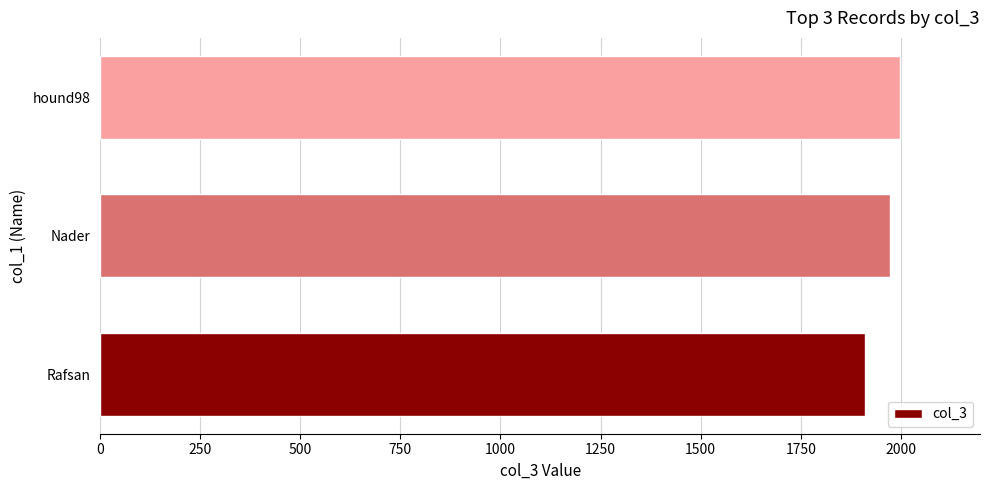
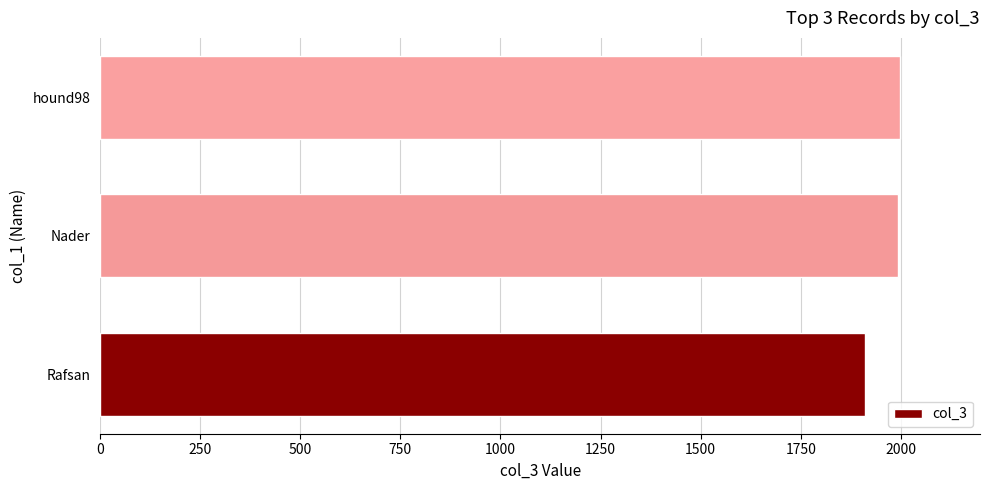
  {
    "hound98": 2000,
-   "Nader": 1970,
+   "Nader": 1990,
    "Rafsan": 1910
  }
